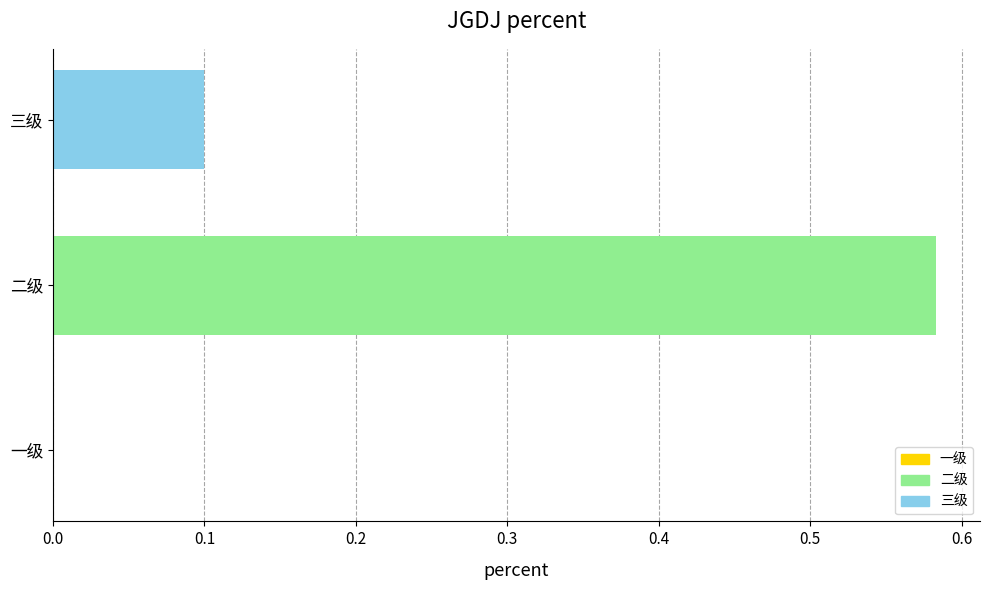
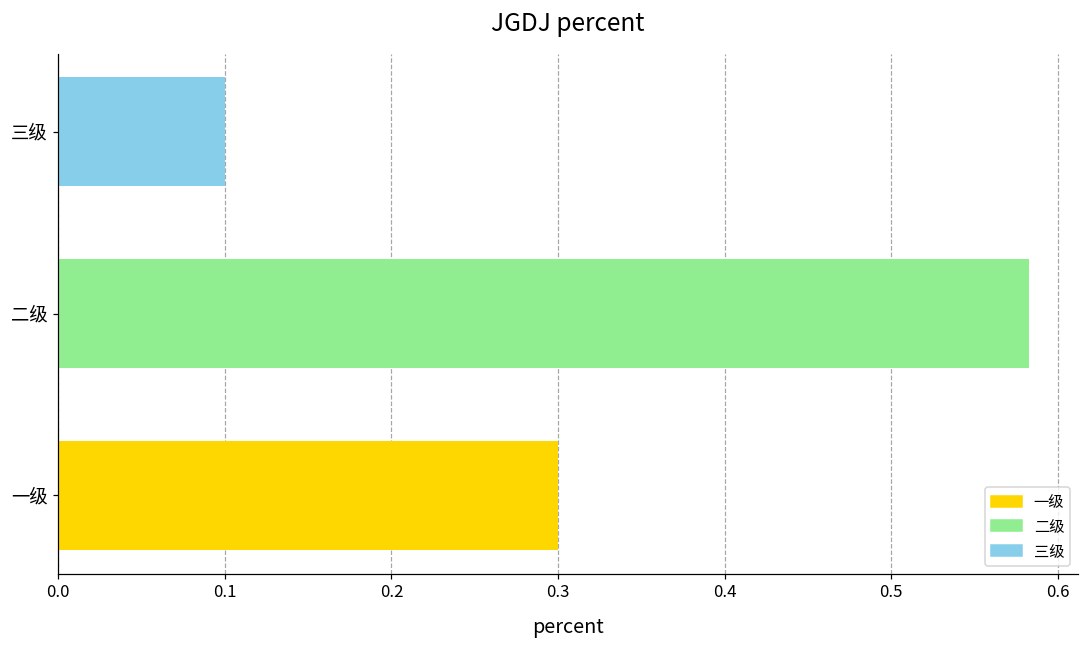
  {
    "三级": 0.1,
    "二级": 0.583,
-   "一级": 0.0
+   "一级": 0.3
  }
